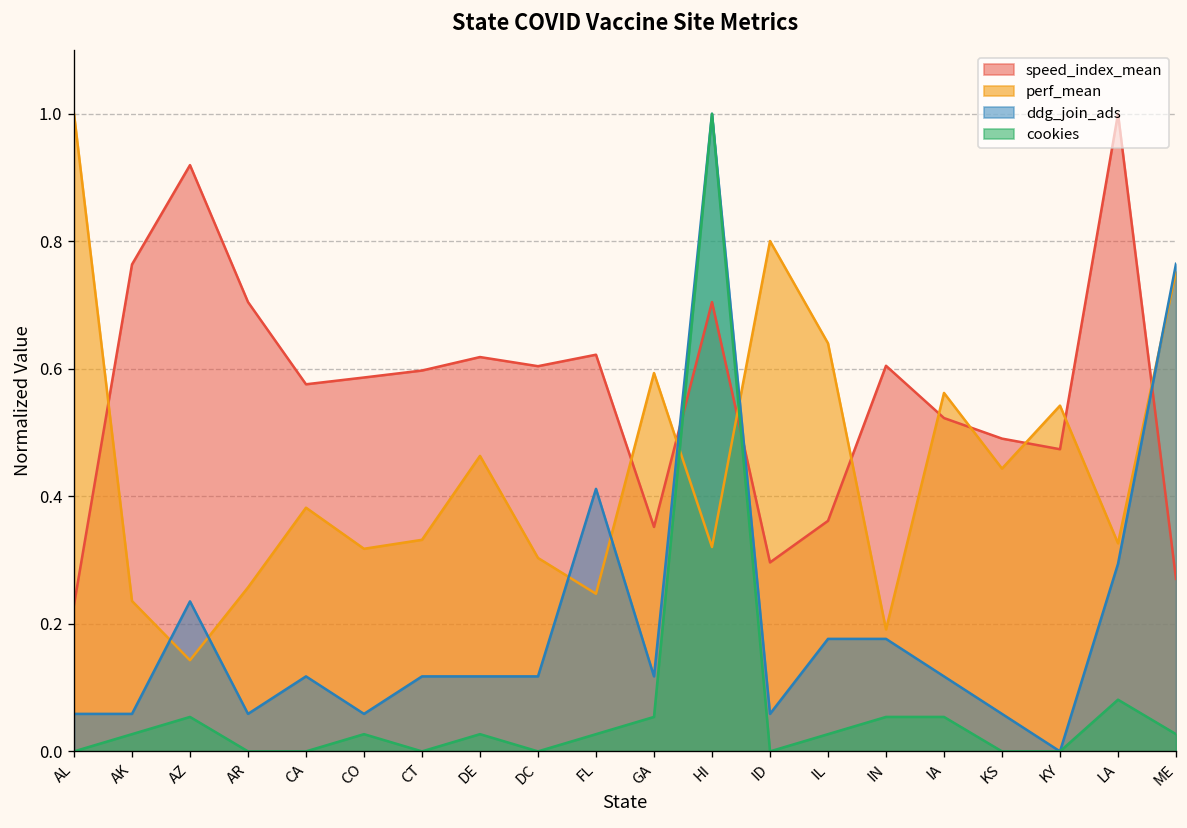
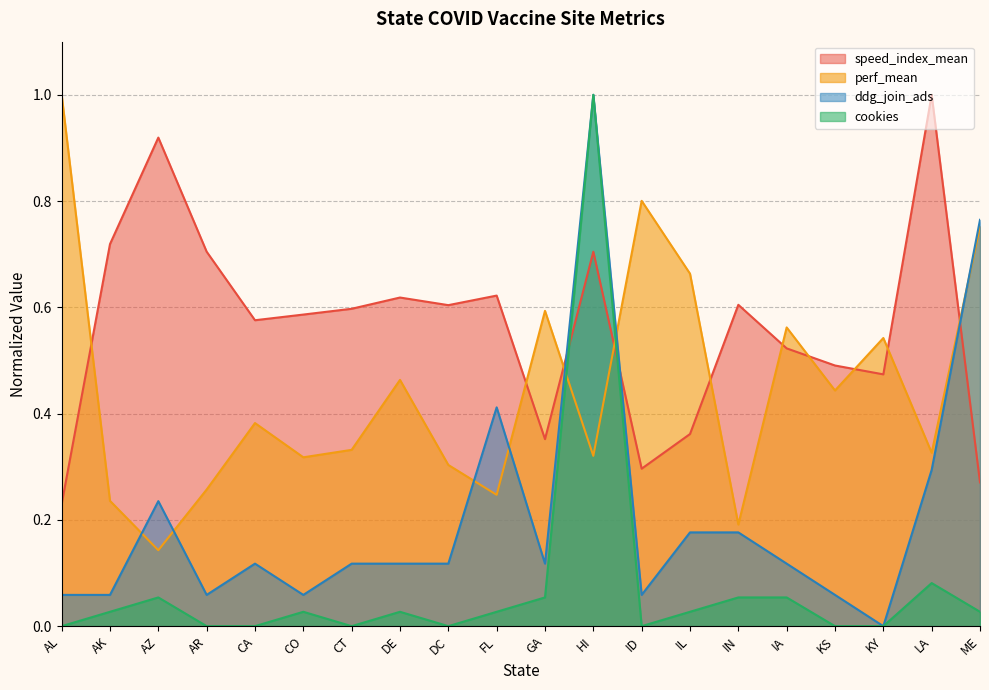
  {
    "speed_index_mean": {
      "AL": 0.23,
-     "AK": 0.76,
+     "AK": 0.72,
      "AZ": 0.92,
      "AR": 0.70,
      "CA": 0.58,
      "CO": 0.59,
      "CT": 0.60,
      "DE": 0.62,
      "DC": 0.60,
      "FL": 0.62,
      "GA": 0.35,
      "HI": 0.70,
      "ID": 0.30,
      "IL": 0.36,
      "IN": 0.60,
      "IA": 0.52,
      "KS": 0.49,
      "KY": 0.47,
      "ME": 0.27
    },
    "perf_mean": {
      "AL": 1.00,
      "AK": 0.24,
      "AZ": 0.14,
      "AR": 0.26,
      "CA": 0.38,
      "CO": 0.32,
      "CT": 0.33,
      "DE": 0.46,
      "DC": 0.30,
      "FL": 0.25,
      "GA": 0.59,
      "HI": 0.32,
      "ID": 0.80,
-     "IL": 0.64,
+     "IL": 0.66,
      "IN": 0.19,
      "IA": 0.56,
      "KS": 0.44,
      "KY": 0.54,
      "LA": 0.33,
      "ME": 0.75
    },
    "ddg_join_ads": {
      "AL": 0.06,
      "AK": 0.06,
      "AZ": 0.24,
      "AR": 0.06,
      "CA": 0.12,
      "CO": 0.06,
      "CT": 0.12,
      "DE": 0.12,
      "DC": 0.12,
      "FL": 0.41,
      "GA": 0.12,
      "ID": 0.06,
      "IL": 0.18,
      "IN": 0.18,
      "IA": 0.12,
      "KS": 0.06,
      "LA": 0.29,
      "ME": 0.76
    },
    "cookies": {
      "AL": 0.00,
      "AK": 0.03,
      "AZ": 0.05,
      "AR": 0.00,
      "CA": 0.00,
      "CO": 0.03,
      "CT": 0.00,
      "DE": 0.03,
      "DC": 0.00,
      "FL": 0.03,
      "GA": 0.05,
      "ID": 0.00,
      "IL": 0.03,
      "IN": 0.05,
      "IA": 0.05,
      "KS": 0.00,
      "LA": 0.08,
      "ME": 0.03
    }
  }
